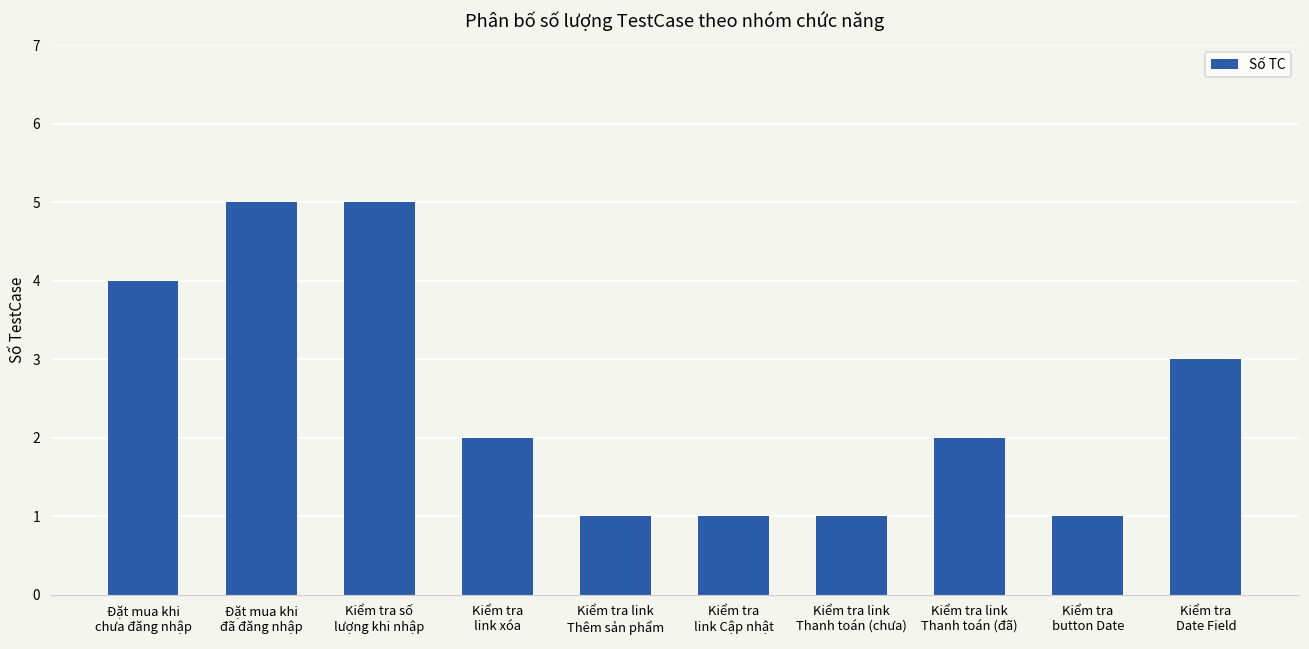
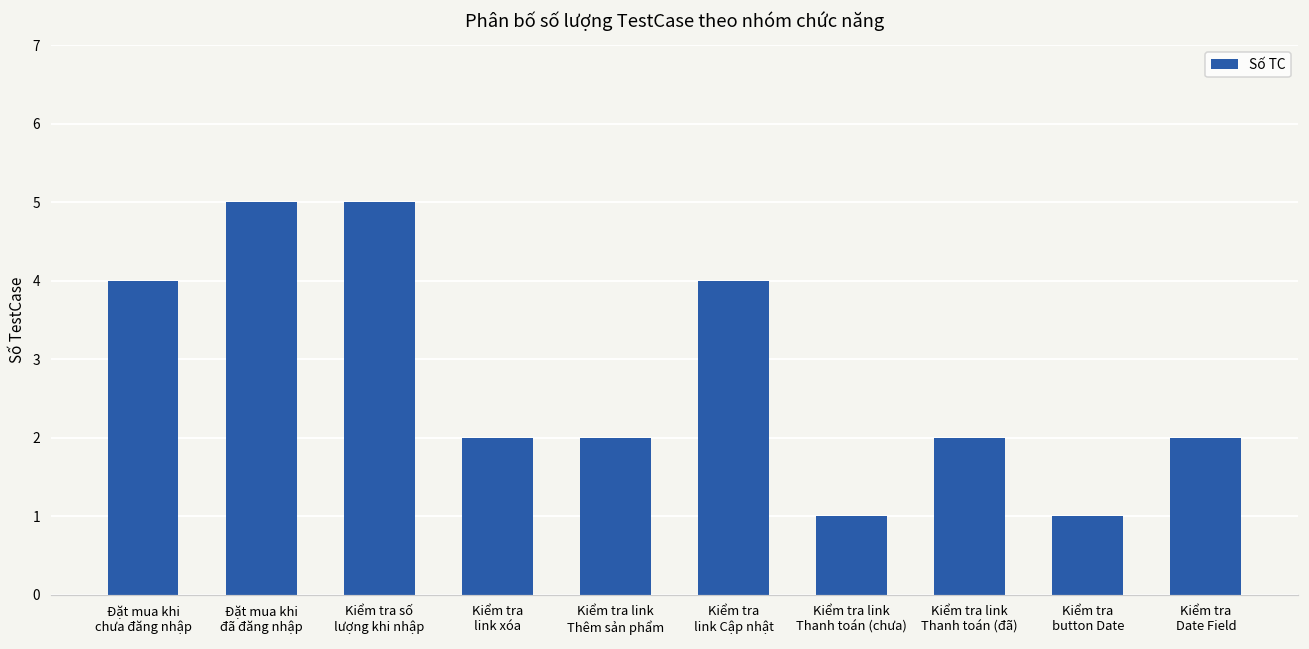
  {
    "Đặt mua khi chưa đăng nhập": 4,
    "Đặt mua khi đã đăng nhập": 5,
    "Kiểm tra số lượng khi nhập": 5,
    "Kiểm tra link xóa": 2,
-   "Kiểm tra link Thêm sản phẩm": 1,
-   "Kiểm tra link Cập nhật": 1,
+   "Kiểm tra link Thêm sản phẩm": 2,
+   "Kiểm tra link Cập nhật": 4,
    "Kiểm tra link Thanh toán (chưa)": 1,
    "Kiểm tra link Thanh toán (đã)": 2,
    "Kiểm tra button Date": 1,
-   "Kiểm tra Date Field": 3
+   "Kiểm tra Date Field": 2
  }
